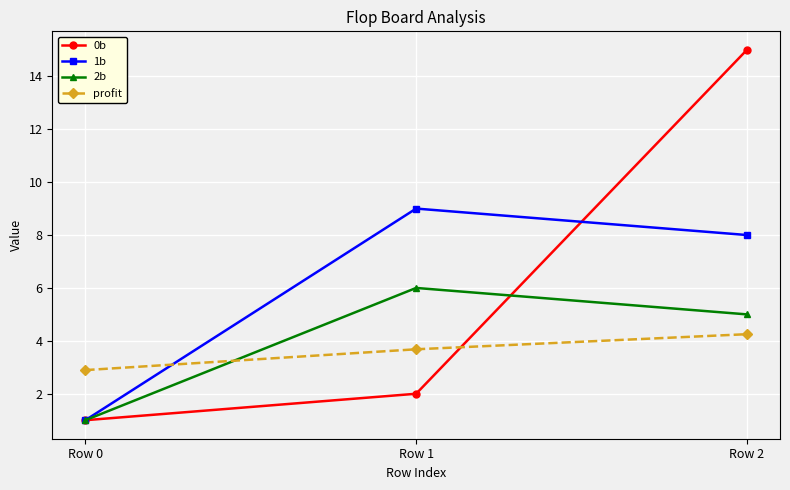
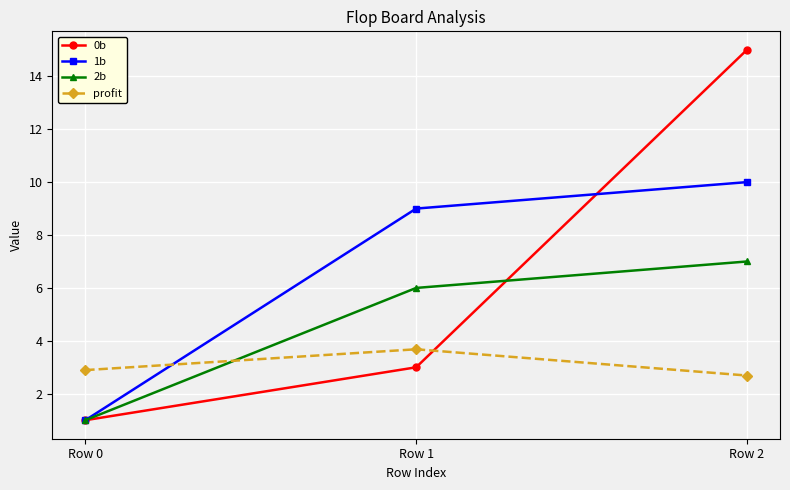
  {
    "0b": {
-     "Row 1": 2,
+     "Row 1": 3,
      "Row 2": 15
    },
    "1b": {
      "Row 1": 9,
-     "Row 2": 8
+     "Row 2": 10
    },
    "2b": {
      "Row 1": 6,
-     "Row 2": 5
+     "Row 2": 7
    },
    "profit": {
      "Row 0": 2.9,
      "Row 1": 3.7,
-     "Row 2": 4.3
+     "Row 2": 2.7
    }
  }
